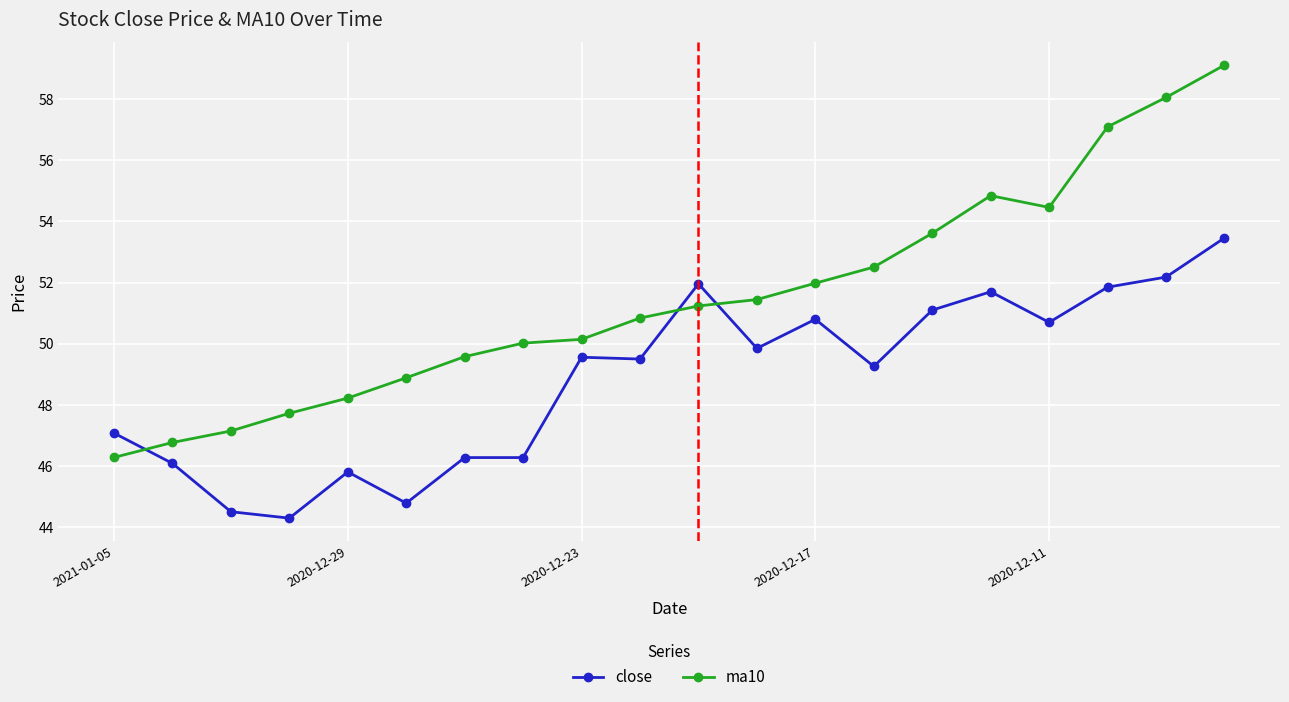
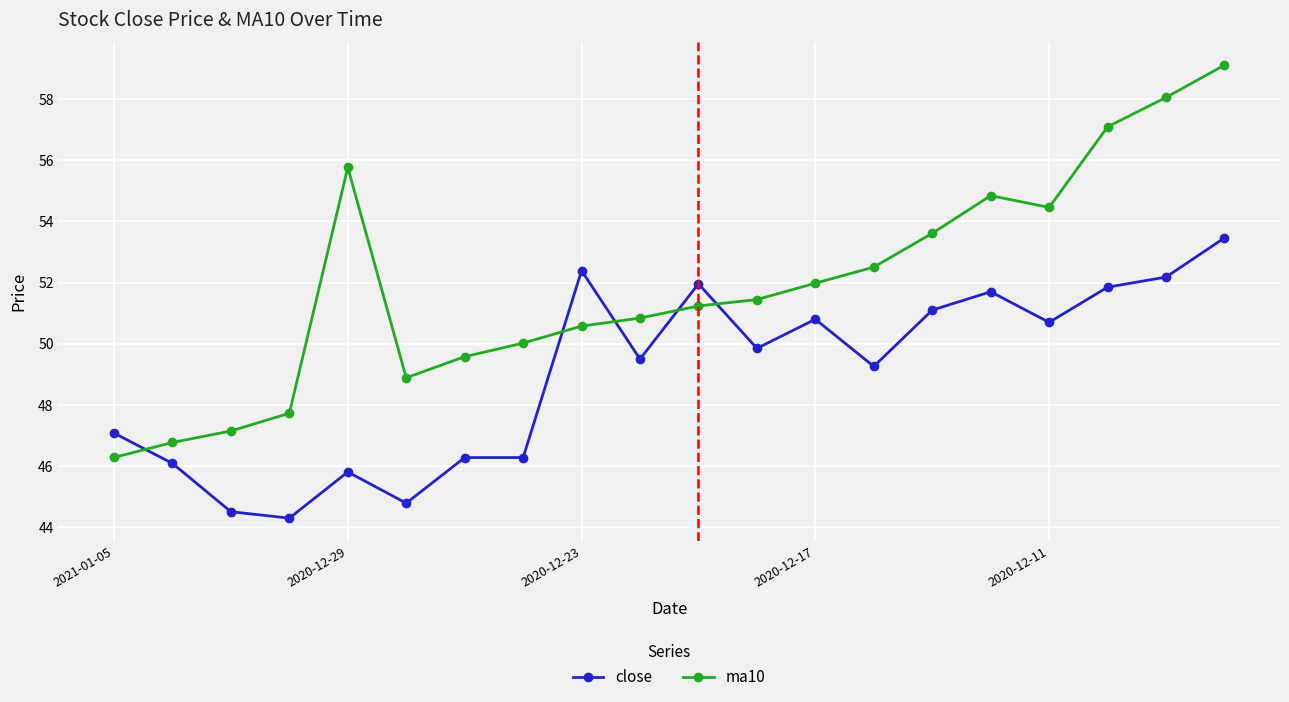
  {
    "close": {
      "2021-01-05": 47.1,
      "2020-12-29": 45.8,
-     "2020-12-23": 49.6,
+     "2020-12-23": 52.4,
      "2020-12-17": 50.8,
      "2020-12-11": 50.7
    },
    "ma10": {
      "2021-01-05": 46.3,
-     "2020-12-29": 48.2,
-     "2020-12-23": 50.1,
+     "2020-12-29": 55.8,
+     "2020-12-23": 50.6,
      "2020-12-17": 52.0,
      "2020-12-11": 54.5
    }
  }
